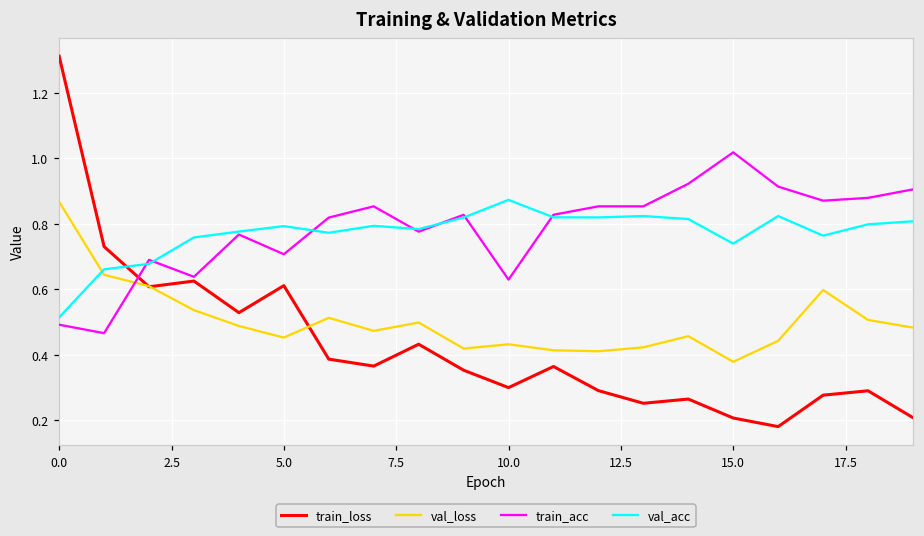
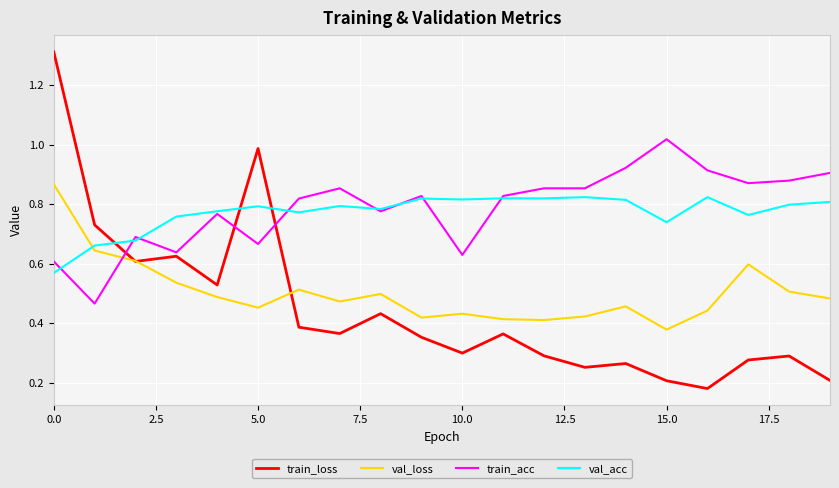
  {
    "train_loss": {
      "0.0": 1.31,
-     "5.0": 0.61,
+     "5.0": 0.99,
      "10.0": 0.30,
      "15.0": 0.21
    },
    "val_loss": {
      "0.0": 0.87,
      "5.0": 0.45,
      "10.0": 0.43,
      "15.0": 0.38
    },
    "train_acc": {
-     "0.0": 0.49,
-     "5.0": 0.71,
+     "0.0": 0.61,
+     "5.0": 0.67,
      "10.0": 0.63,
      "15.0": 1.02
    },
    "val_acc": {
-     "0.0": 0.51,
+     "0.0": 0.57,
      "5.0": 0.79,
-     "10.0": 0.87,
+     "10.0": 0.82,
      "15.0": 0.74
    }
  }
